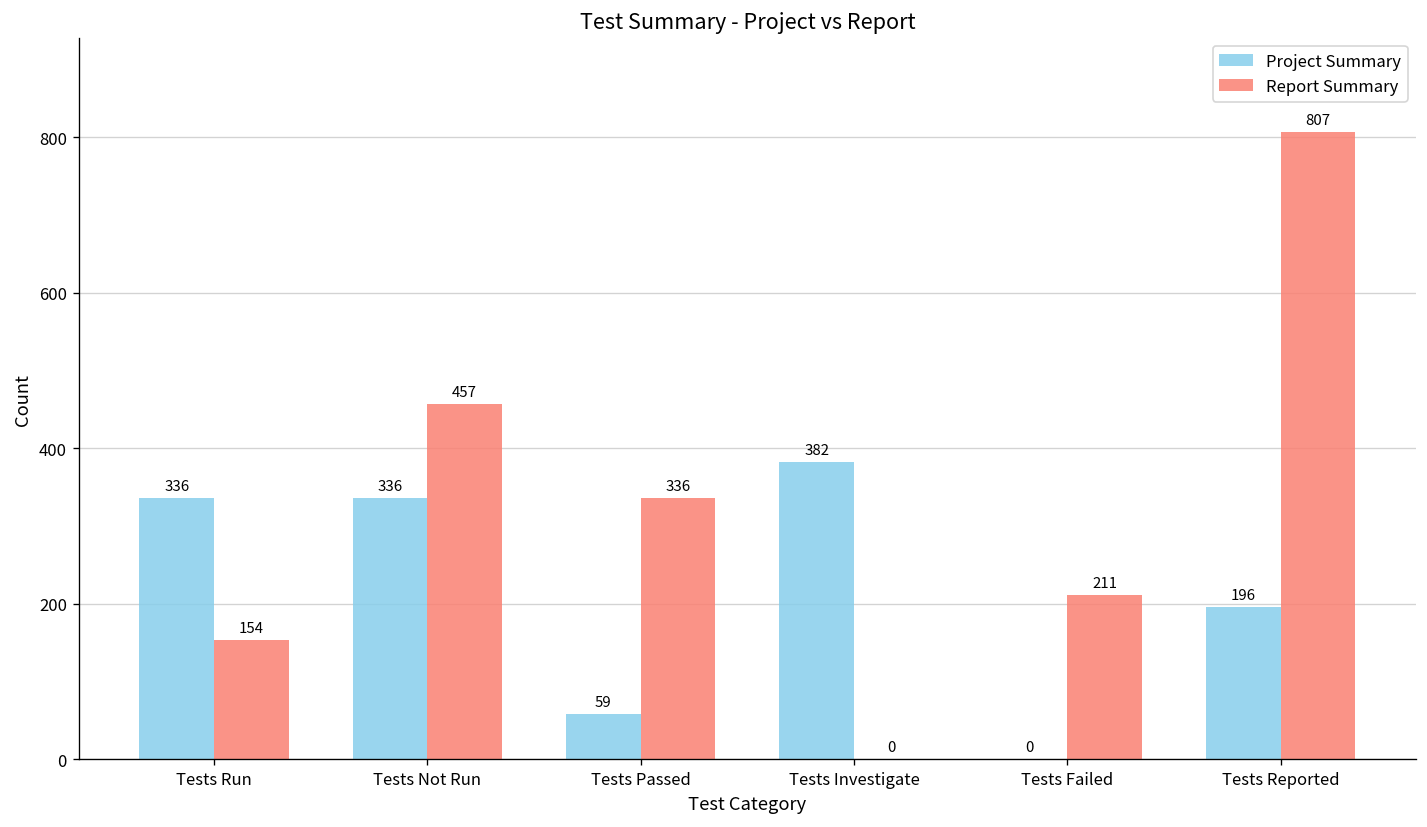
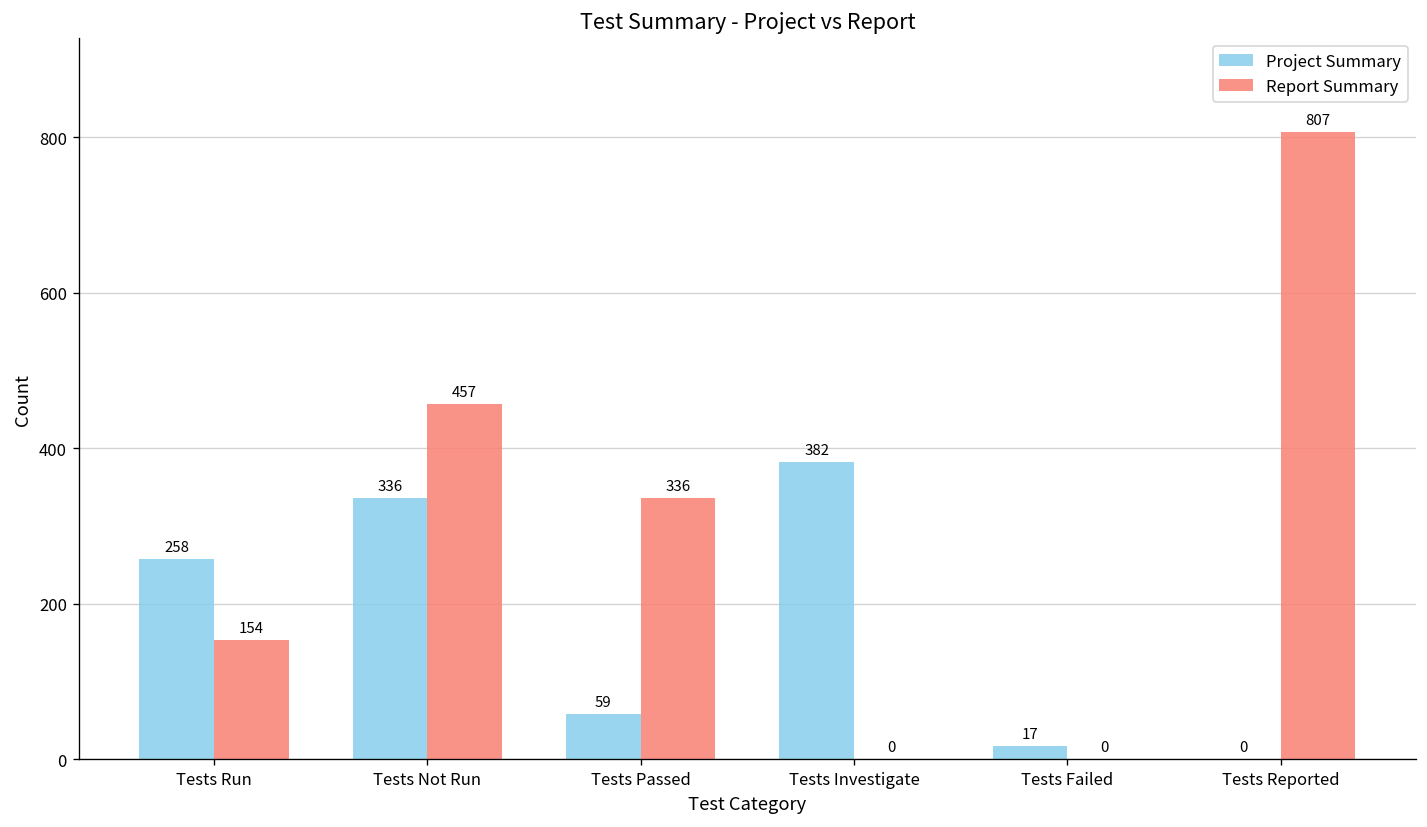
  {
    "Project Summary": {
-     "Tests Run": 336,
+     "Tests Run": 258,
      "Tests Not Run": 336,
      "Tests Passed": 59,
      "Tests Investigate": 382,
-     "Tests Failed": 0,
-     "Tests Reported": 196
+     "Tests Failed": 17,
+     "Tests Reported": 0
    },
    "Report Summary": {
      "Tests Run": 154,
      "Tests Not Run": 457,
      "Tests Passed": 336,
      "Tests Investigate": 0,
-     "Tests Failed": 211,
+     "Tests Failed": 0,
      "Tests Reported": 807
    }
  }
